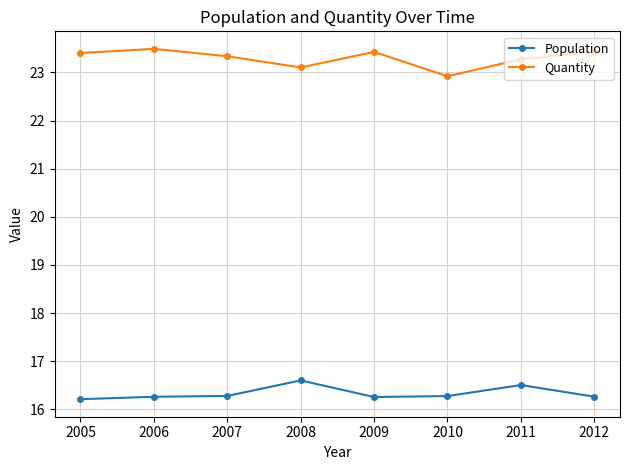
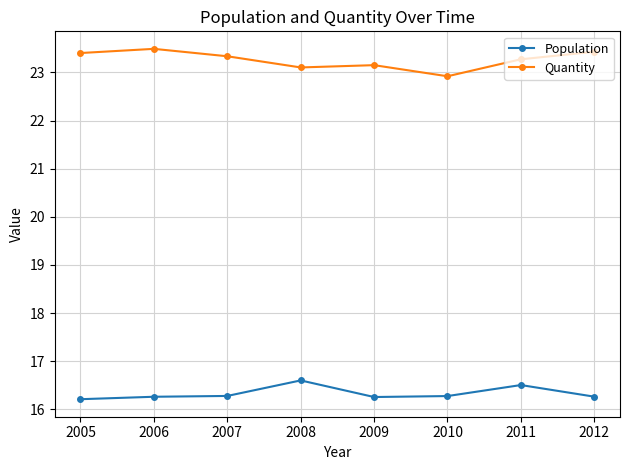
  {
    "Population": {
      "2005": 16.2,
      "2006": 16.3,
      "2007": 16.3,
      "2008": 16.6,
      "2009": 16.3,
      "2010": 16.3,
      "2011": 16.5,
      "2012": 16.3
    },
    "Quantity": {
      "2005": 23.4,
      "2006": 23.5,
      "2007": 23.3,
      "2008": 23.1,
-     "2009": 23.4,
+     "2009": 23.2,
      "2010": 22.9
    }
  }
